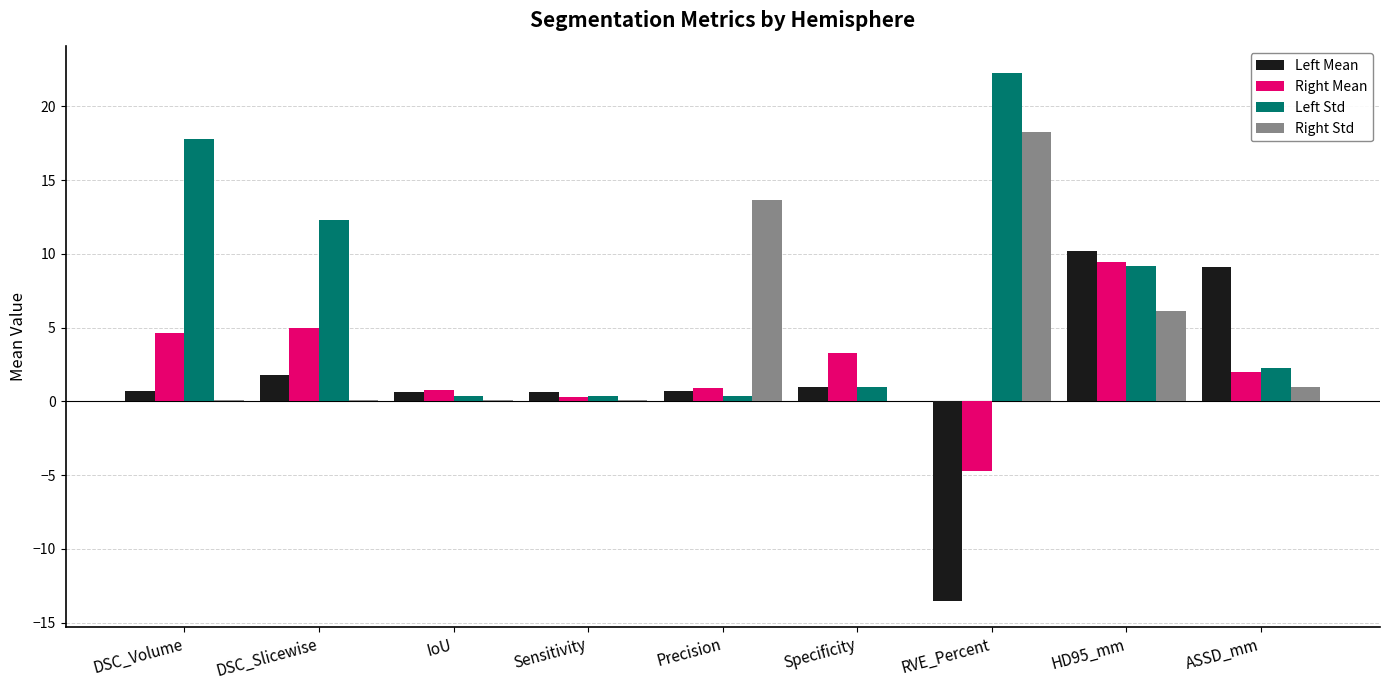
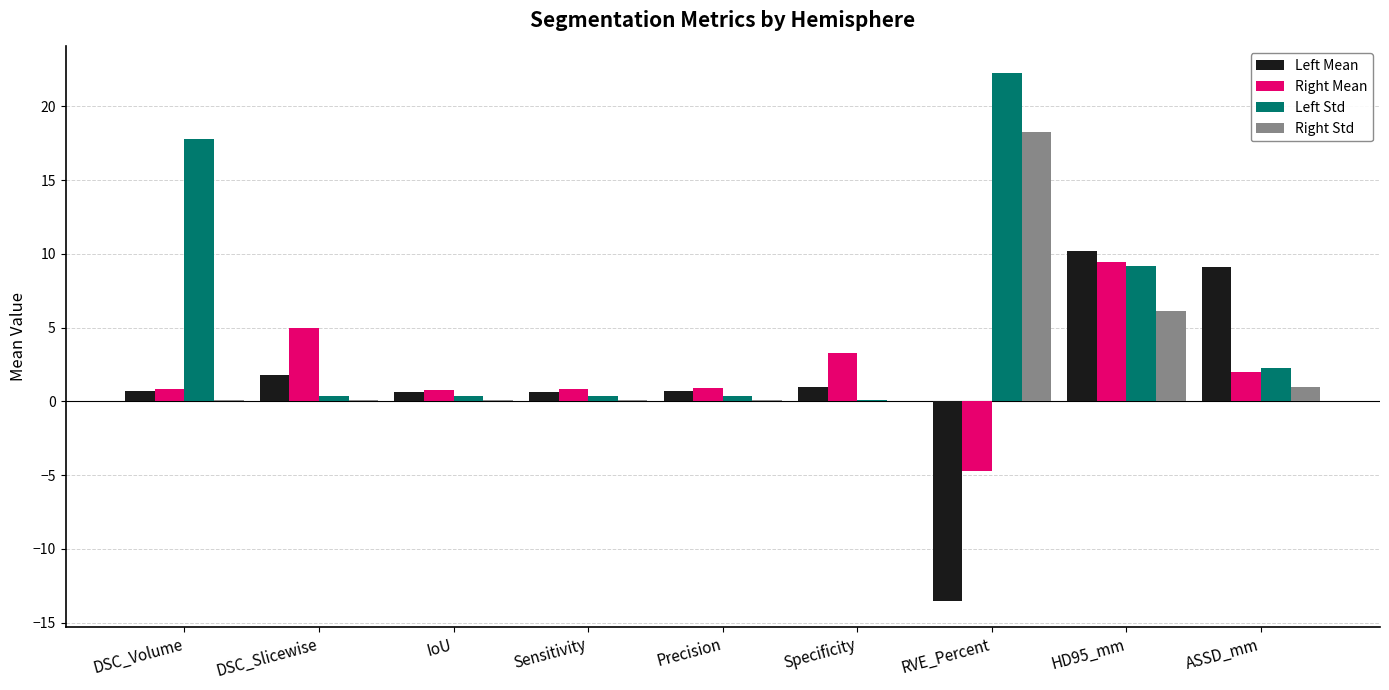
  {
    "Left Mean": {
      "DSC_Volume": 0.7,
      "DSC_Slicewise": 1.8,
      "IoU": 0.6,
      "Sensitivity": 0.7,
      "Precision": 0.7,
      "Specificity": 1.0,
      "RVE_Percent": -13.5,
      "HD95_mm": 10.2,
      "ASSD_mm": 9.1
    },
    "Right Mean": {
-     "DSC_Volume": 4.6,
+     "DSC_Volume": 0.9,
      "DSC_Slicewise": 5.0,
      "IoU": 0.8,
-     "Sensitivity": 0.3,
+     "Sensitivity": 0.8,
      "Precision": 0.9,
      "Specificity": 3.3,
      "RVE_Percent": -4.7,
      "HD95_mm": 9.4,
      "ASSD_mm": 2.0
    },
    "Left Std": {
      "DSC_Volume": 17.8,
-     "DSC_Slicewise": 12.3,
+     "DSC_Slicewise": 0.4,
      "IoU": 0.4,
      "Sensitivity": 0.4,
      "Precision": 0.4,
-     "Specificity": 1.0,
+     "Specificity": 0.1,
      "RVE_Percent": 22.3,
      "HD95_mm": 9.2,
      "ASSD_mm": 2.2
    },
    "Right Std": {
-     "Precision": 13.7,
+     "Precision": 0.1,
      "RVE_Percent": 18.2,
      "HD95_mm": 6.1,
      "ASSD_mm": 0.9
    }
  }
